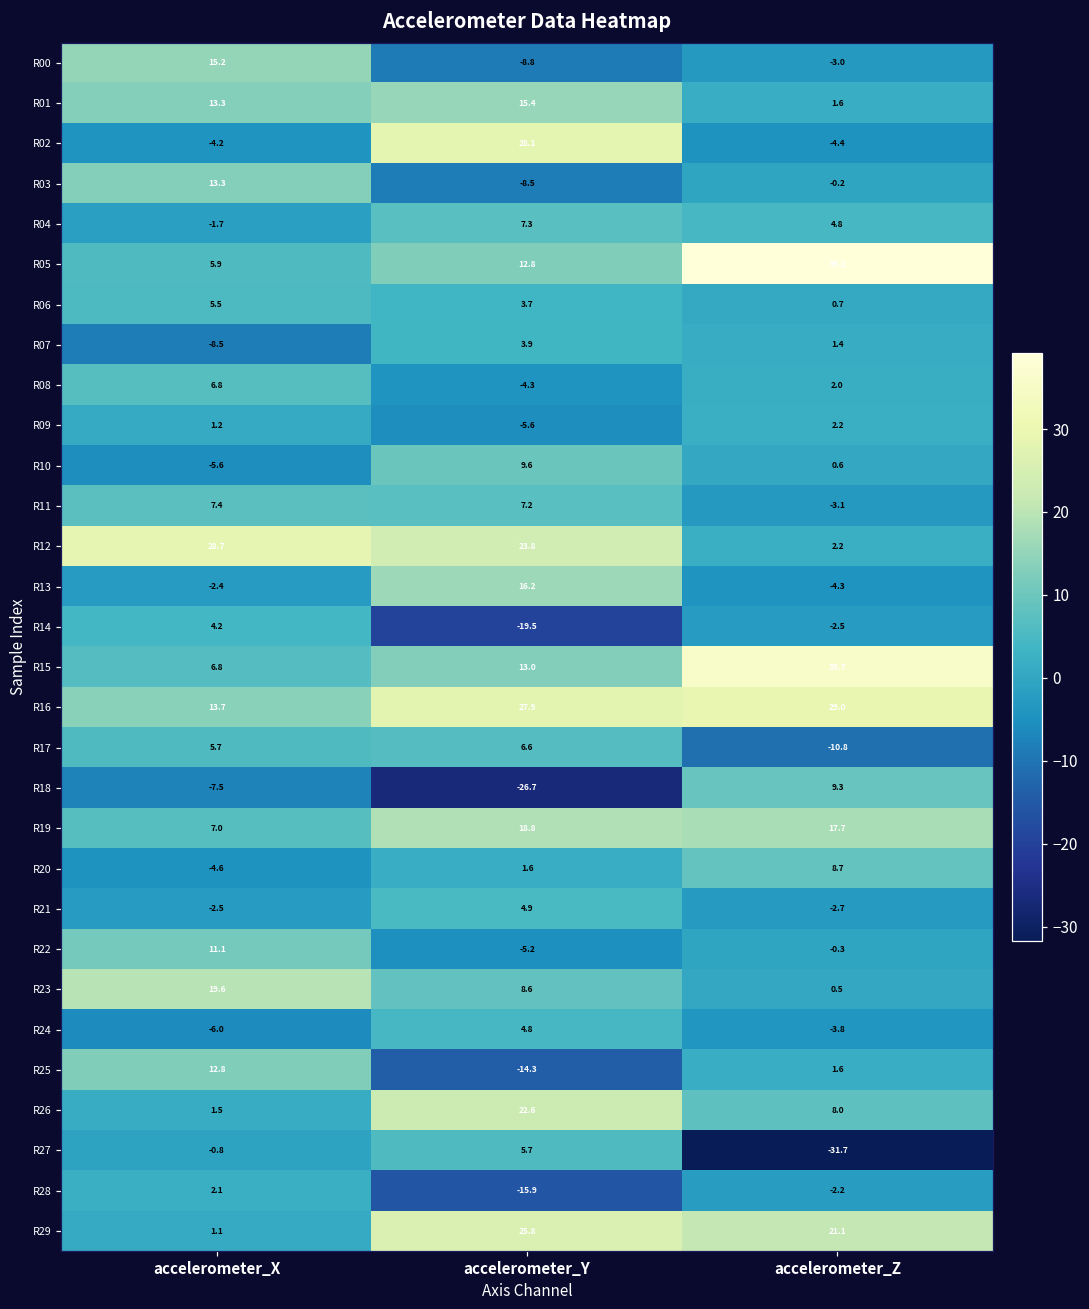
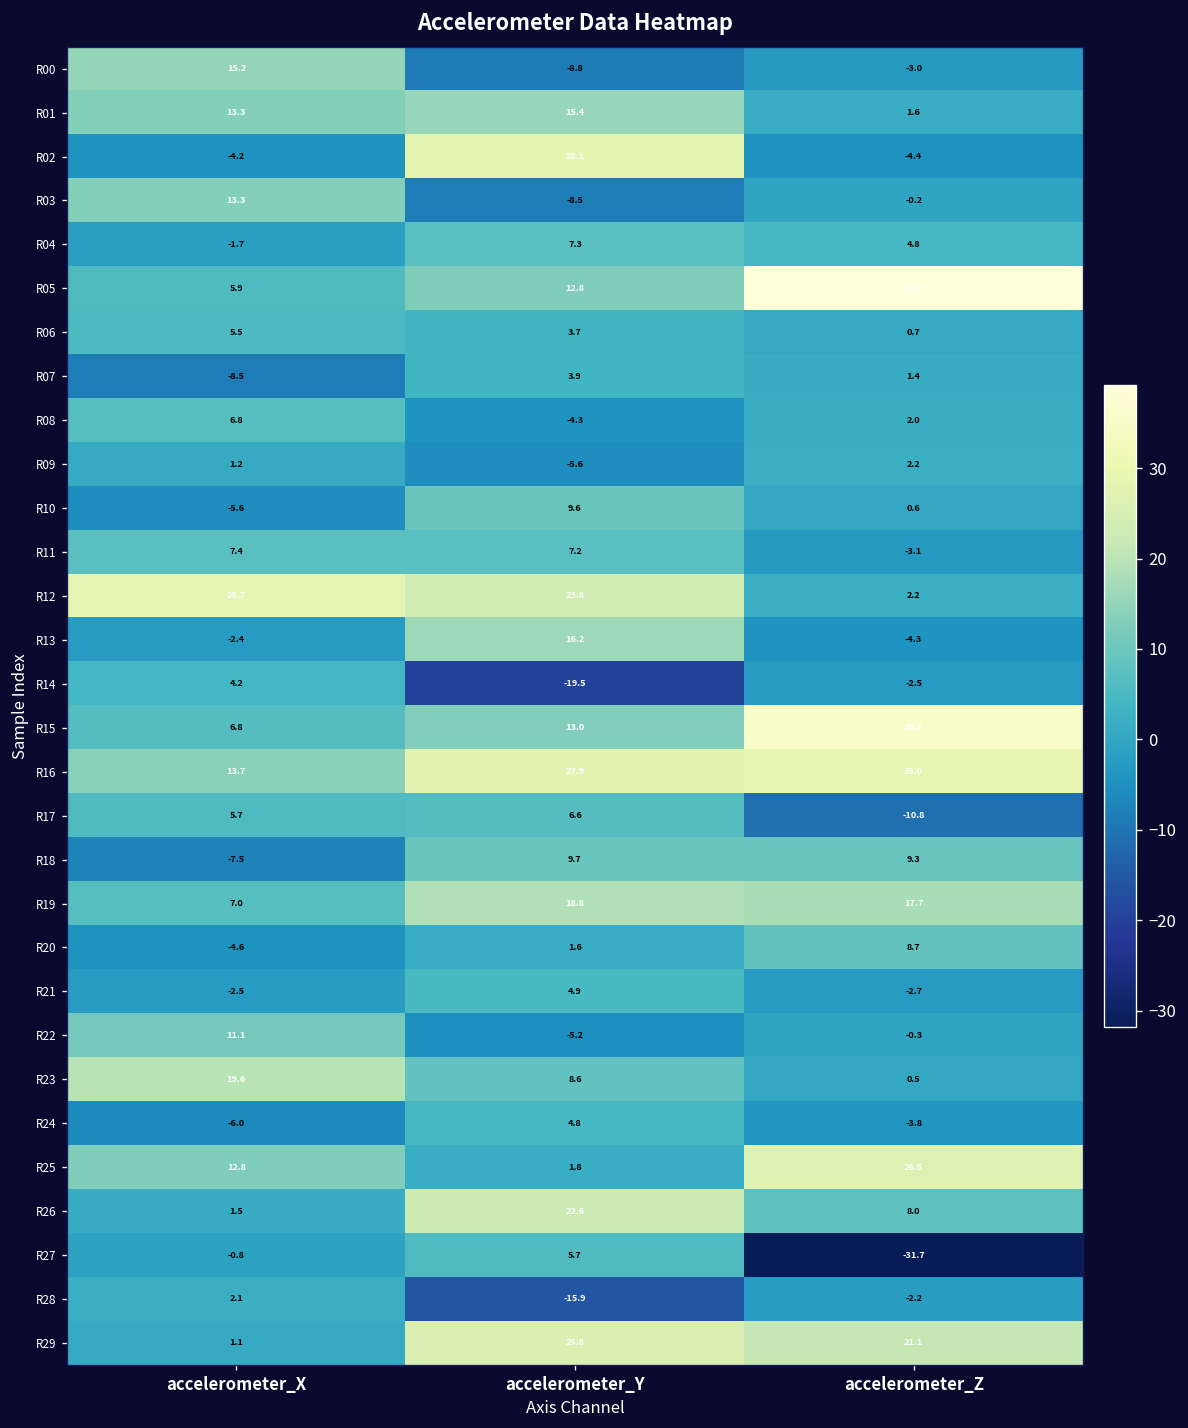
  {
    "R00": {
      "accelerometer_X": 15.2,
      "accelerometer_Y": -8.8,
      "accelerometer_Z": -3.0
    },
    "R01": {
      "accelerometer_X": 13.3,
      "accelerometer_Y": 15.4,
      "accelerometer_Z": 1.6
    },
    "R02": {
      "accelerometer_X": -4.2,
      "accelerometer_Y": 28.1,
      "accelerometer_Z": -4.4
    },
    "R03": {
      "accelerometer_X": 13.3,
      "accelerometer_Y": -8.5,
      "accelerometer_Z": -0.2
    },
    "R04": {
      "accelerometer_X": -1.7,
      "accelerometer_Y": 7.3,
      "accelerometer_Z": 4.8
    },
    "R05": {
      "accelerometer_X": 5.9,
      "accelerometer_Y": 12.8
    },
    "R06": {
      "accelerometer_X": 5.5,
      "accelerometer_Y": 3.7,
      "accelerometer_Z": 0.7
    },
    "R07": {
      "accelerometer_X": -8.5,
      "accelerometer_Y": 3.9,
      "accelerometer_Z": 1.4
    },
    "R08": {
      "accelerometer_X": 6.8,
      "accelerometer_Y": -4.3,
      "accelerometer_Z": 2.0
    },
    "R09": {
      "accelerometer_X": 1.2,
      "accelerometer_Y": -5.6,
      "accelerometer_Z": 2.2
    },
    "R10": {
      "accelerometer_X": -5.6,
      "accelerometer_Y": 9.6,
      "accelerometer_Z": 0.6
    },
    "R11": {
      "accelerometer_X": 7.4,
      "accelerometer_Y": 7.2,
      "accelerometer_Z": -3.1
    },
    "R12": {
      "accelerometer_X": 28.7,
      "accelerometer_Y": 23.8,
      "accelerometer_Z": 2.2
    },
    "R13": {
      "accelerometer_X": -2.4,
      "accelerometer_Y": 16.2,
      "accelerometer_Z": -4.3
    },
    "R14": {
      "accelerometer_X": 4.2,
      "accelerometer_Y": -19.5,
      "accelerometer_Z": -2.5
    },
    "R15": {
      "accelerometer_X": 6.8,
      "accelerometer_Y": 13.0,
      "accelerometer_Z": 35.7
    },
    "R16": {
      "accelerometer_X": 13.7,
      "accelerometer_Y": 27.9,
      "accelerometer_Z": 29.0
    },
    "R17": {
      "accelerometer_X": 5.7,
      "accelerometer_Y": 6.6,
      "accelerometer_Z": -10.8
    },
    "R18": {
      "accelerometer_X": -7.5,
-     "accelerometer_Y": -26.7,
+     "accelerometer_Y": 9.7,
      "accelerometer_Z": 9.3
    },
    "R19": {
      "accelerometer_X": 7.0,
      "accelerometer_Y": 18.8,
      "accelerometer_Z": 17.7
    },
    "R20": {
      "accelerometer_X": -4.6,
      "accelerometer_Y": 1.6,
      "accelerometer_Z": 8.7
    },
    "R21": {
      "accelerometer_X": -2.5,
      "accelerometer_Y": 4.9,
      "accelerometer_Z": -2.7
    },
    "R22": {
      "accelerometer_X": 11.1,
      "accelerometer_Y": -5.2,
      "accelerometer_Z": -0.3
    },
    "R23": {
      "accelerometer_X": 19.6,
      "accelerometer_Y": 8.6,
      "accelerometer_Z": 0.5
    },
    "R24": {
      "accelerometer_X": -6.0,
      "accelerometer_Y": 4.8,
      "accelerometer_Z": -3.8
    },
    "R25": {
      "accelerometer_X": 12.8,
-     "accelerometer_Y": -14.3,
-     "accelerometer_Z": 1.6
+     "accelerometer_Y": 1.8,
+     "accelerometer_Z": 26.5
    },
    "R26": {
      "accelerometer_X": 1.5,
      "accelerometer_Y": 22.6,
      "accelerometer_Z": 8.0
    },
    "R27": {
      "accelerometer_X": -0.8,
      "accelerometer_Y": 5.7,
      "accelerometer_Z": -31.7
    },
    "R28": {
      "accelerometer_X": 2.1,
      "accelerometer_Y": -15.9,
      "accelerometer_Z": -2.2
    },
    "R29": {
      "accelerometer_X": 1.1,
      "accelerometer_Y": 25.8,
      "accelerometer_Z": 21.1
    }
  }
